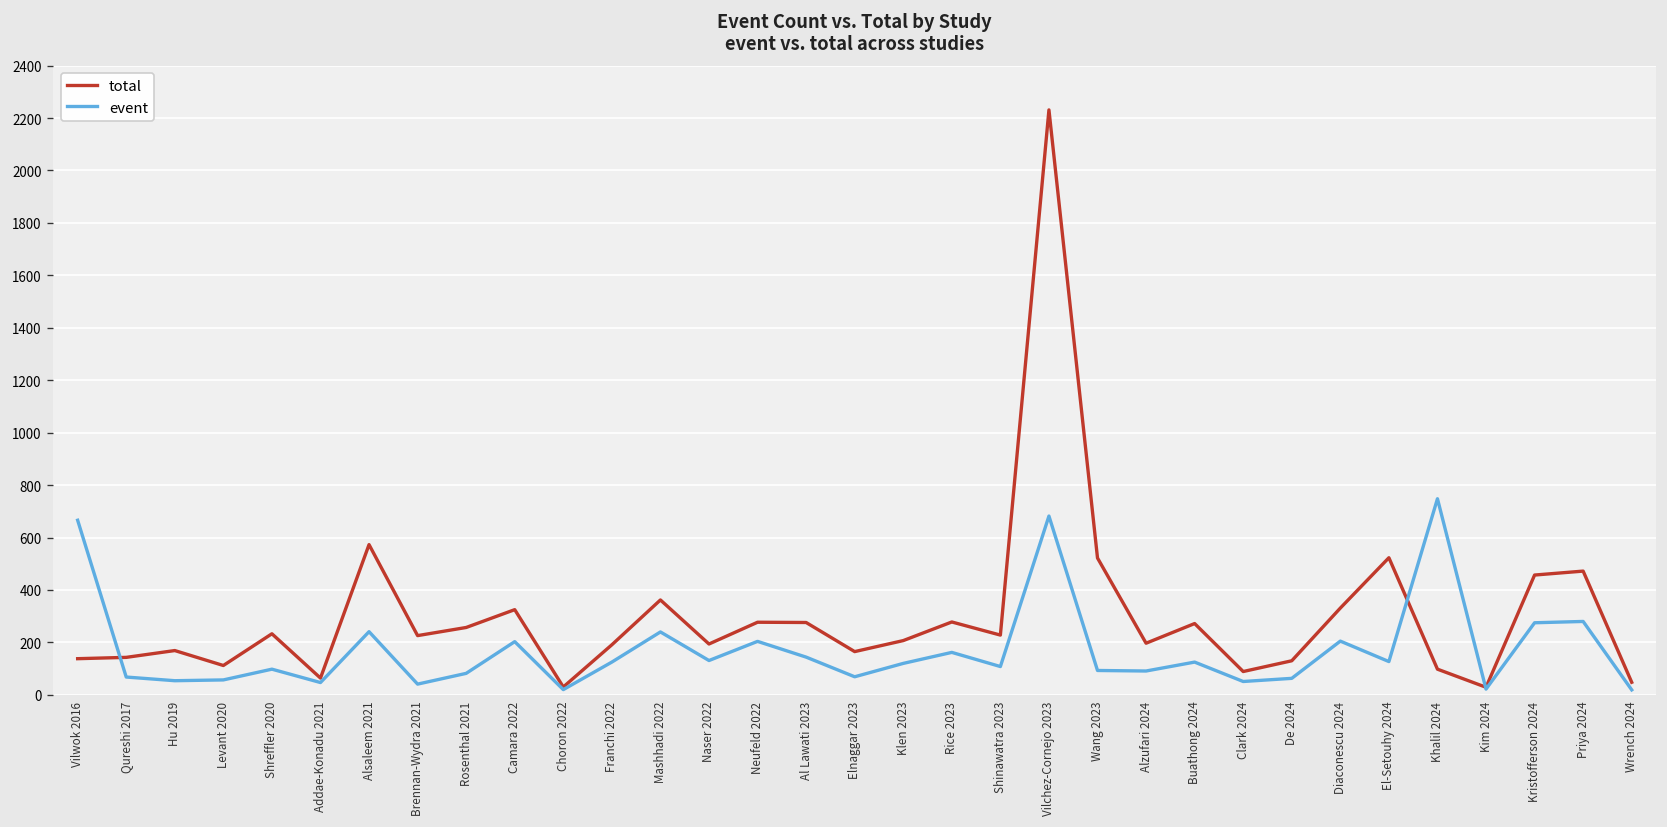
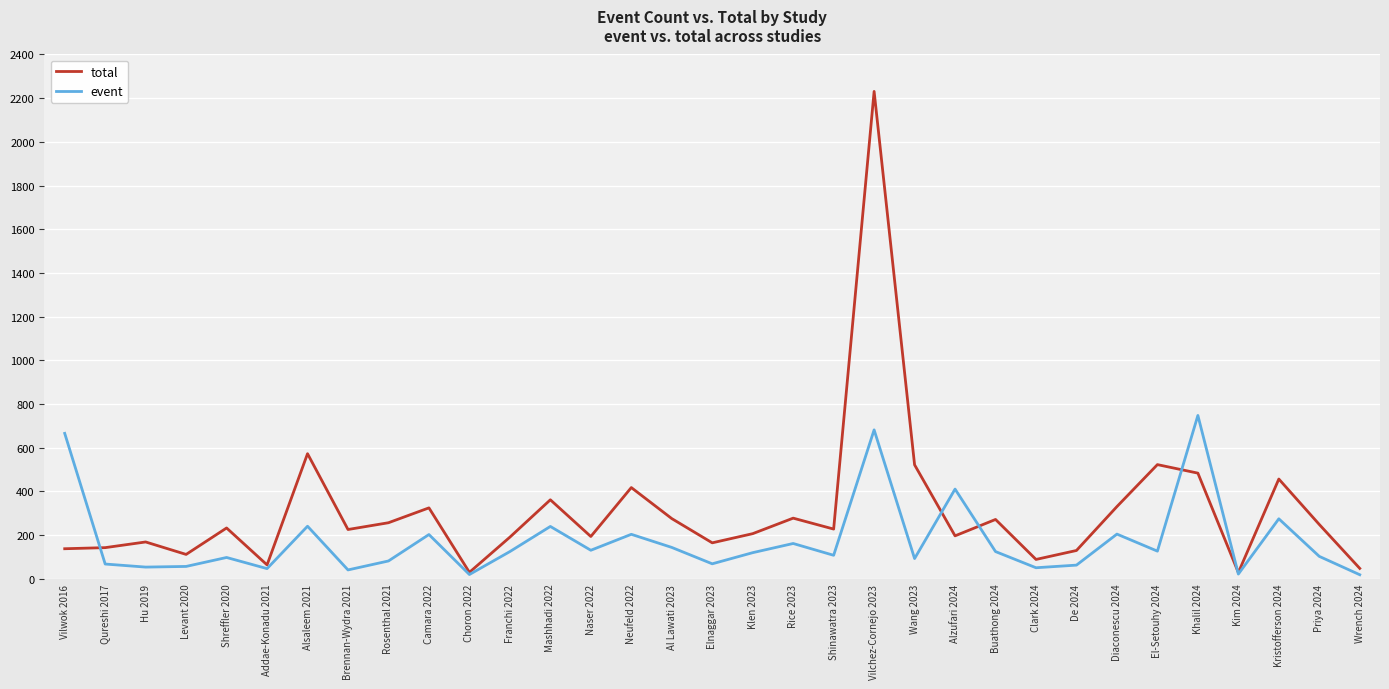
  {
    "total": {
      "Vilwok 2016": 140,
      "Qureshi 2017": 140,
      "Hu 2019": 170,
      "Levant 2020": 110,
      "Shreffler 2020": 230,
      "Addae-Konadu 2021": 60,
      "Alsaleem 2021": 570,
      "Brennan-Wydra 2021": 230,
      "Rosenthal 2021": 260,
      "Camara 2022": 330,
      "Franchi 2022": 190,
      "Mashhadi 2022": 360,
      "Naser 2022": 190,
-     "Neufeld 2022": 280,
+     "Neufeld 2022": 420,
      "Al Lawati 2023": 280,
      "Elnaggar 2023": 170,
      "Klen 2023": 210,
      "Rice 2023": 280,
      "Shinawatra 2023": 230,
      "Vilchez-Cornejo 2023": 2230,
      "Wang 2023": 520,
      "Alzufari 2024": 200,
      "Buathong 2024": 270,
      "Clark 2024": 90,
      "De 2024": 130,
      "Diaconescu 2024": 330,
      "El-Setouhy 2024": 520,
-     "Khalil 2024": 100,
+     "Khalil 2024": 480,
      "Kristofferson 2024": 460,
-     "Priya 2024": 470,
+     "Priya 2024": 250,
      "Wrench 2024": 50
    },
    "event": {
      "Vilwok 2016": 670,
      "Qureshi 2017": 70,
      "Hu 2019": 50,
      "Levant 2020": 60,
      "Shreffler 2020": 100,
      "Addae-Konadu 2021": 50,
      "Alsaleem 2021": 240,
      "Brennan-Wydra 2021": 40,
      "Rosenthal 2021": 80,
      "Camara 2022": 200,
      "Franchi 2022": 130,
      "Mashhadi 2022": 240,
      "Naser 2022": 130,
      "Neufeld 2022": 200,
      "Al Lawati 2023": 140,
      "Elnaggar 2023": 70,
      "Klen 2023": 120,
      "Rice 2023": 160,
      "Shinawatra 2023": 110,
      "Vilchez-Cornejo 2023": 680,
      "Wang 2023": 90,
-     "Alzufari 2024": 90,
+     "Alzufari 2024": 410,
      "Buathong 2024": 130,
      "Clark 2024": 50,
      "De 2024": 60,
      "Diaconescu 2024": 210,
      "El-Setouhy 2024": 130,
      "Khalil 2024": 750,
      "Kristofferson 2024": 280,
-     "Priya 2024": 280,
+     "Priya 2024": 100,
      "Wrench 2024": 20
    }
  }
